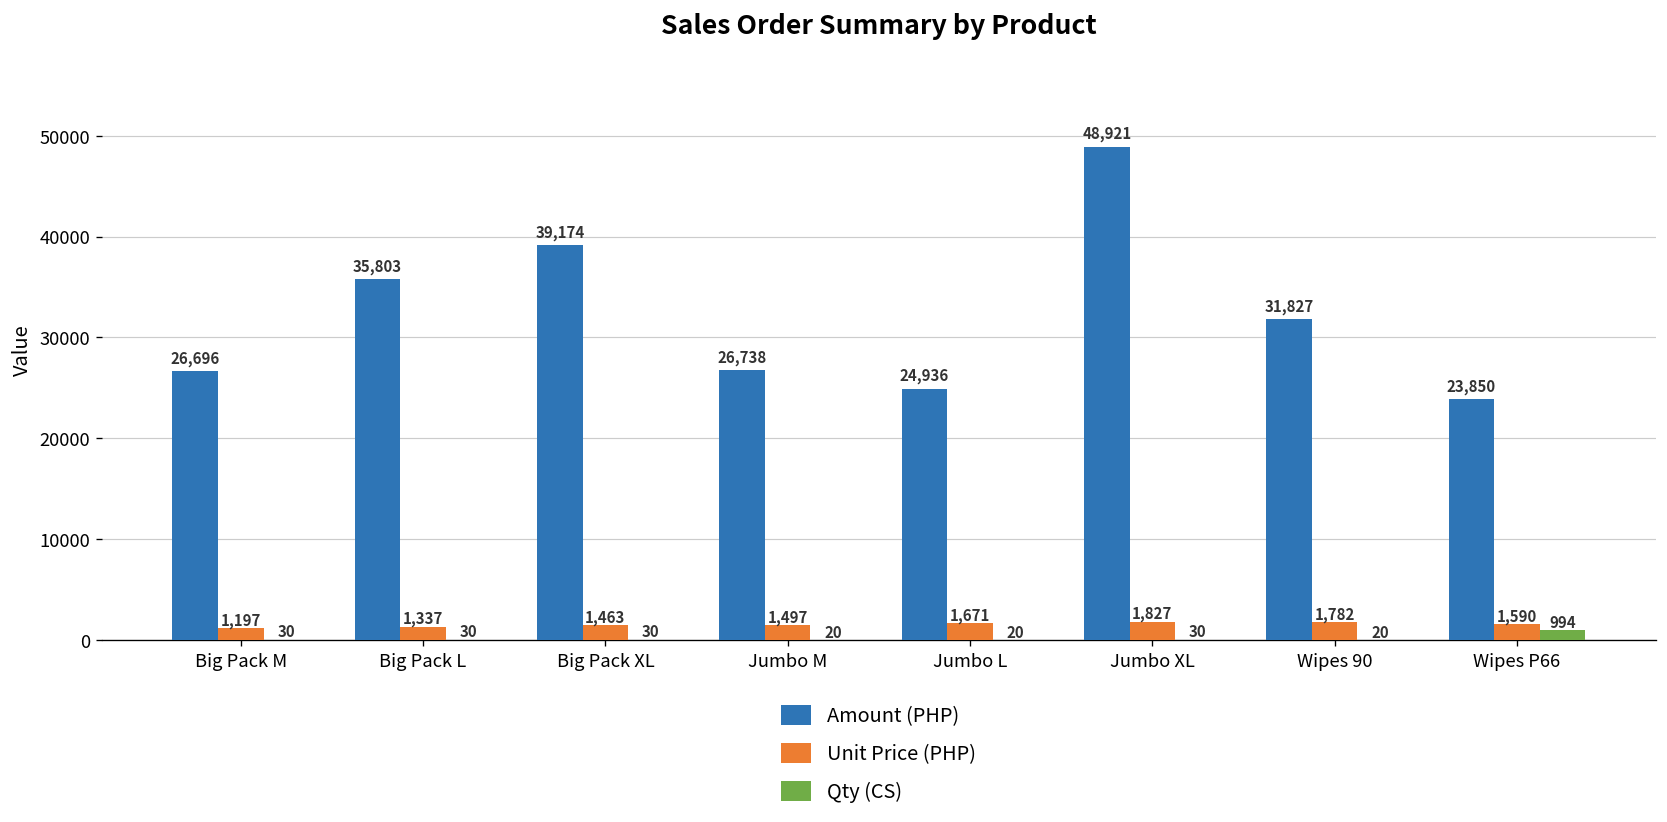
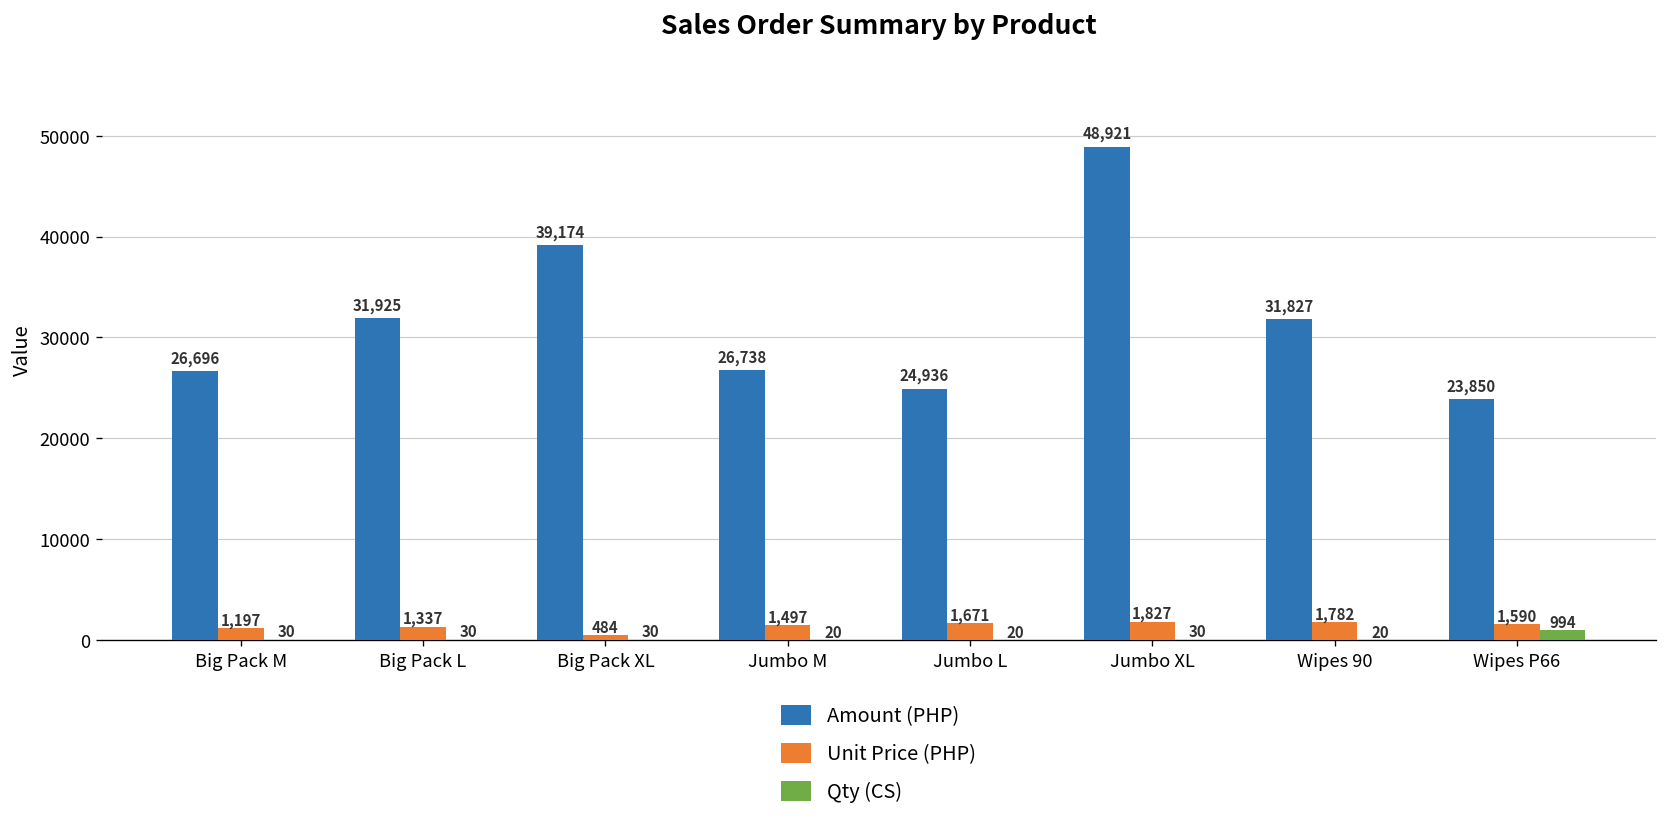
  {
    "Amount (PHP)": {
      "Big Pack M": "26,696",
-     "Big Pack L": "35,803",
+     "Big Pack L": "31,925",
      "Big Pack XL": "39,174",
      "Jumbo M": "26,738",
      "Jumbo L": "24,936",
      "Jumbo XL": "48,921",
      "Wipes 90": "31,827",
      "Wipes P66": "23,850"
    },
    "Unit Price (PHP)": {
      "Big Pack M": "1,197",
      "Big Pack L": "1,337",
-     "Big Pack XL": "1,463",
+     "Big Pack XL": "484",
      "Jumbo M": "1,497",
      "Jumbo L": "1,671",
      "Jumbo XL": "1,827",
      "Wipes 90": "1,782",
      "Wipes P66": "1,590"
    },
    "Qty (CS)": {
      "Big Pack M": "30",
      "Big Pack L": "30",
      "Big Pack XL": "30",
      "Jumbo M": "20",
      "Jumbo L": "20",
      "Jumbo XL": "30",
      "Wipes 90": "20",
      "Wipes P66": "994"
    }
  }
